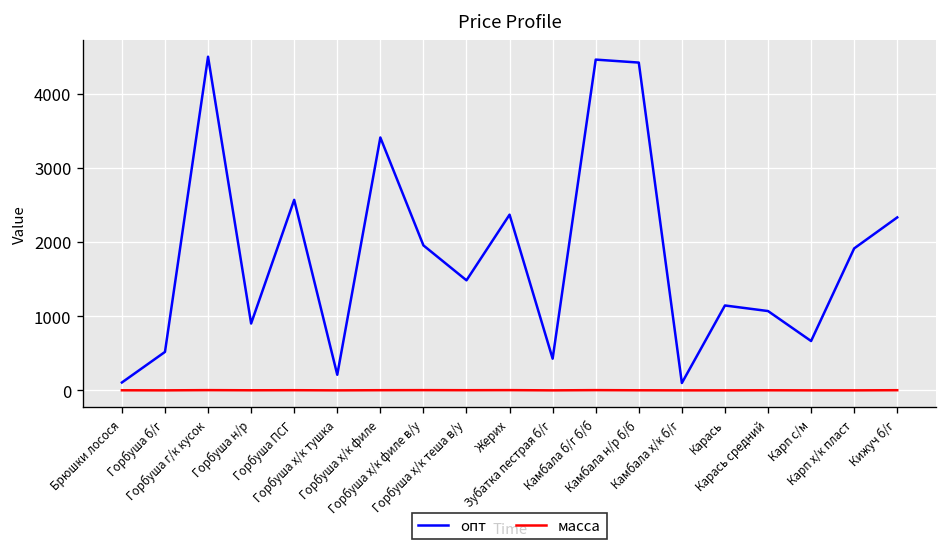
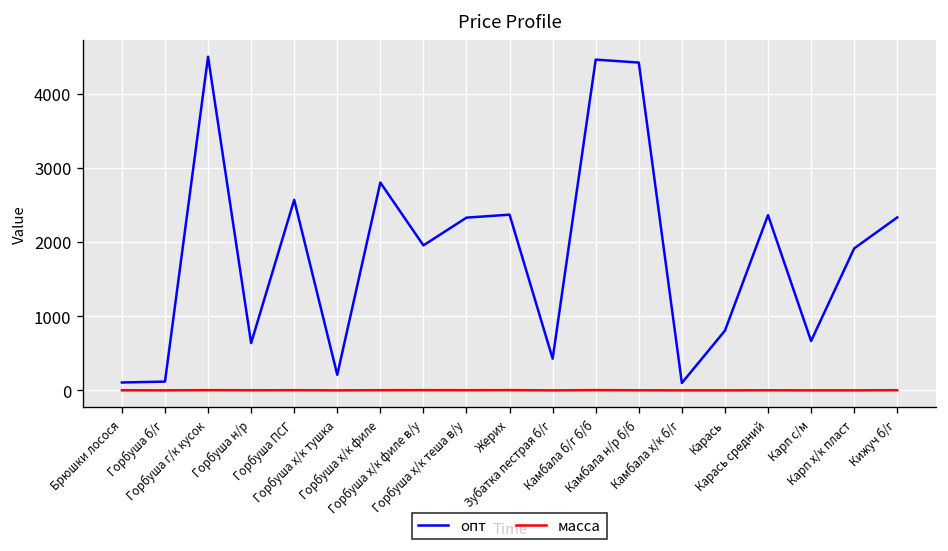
  {
    "опт": {
      "Брюшки лосося": 100,
-     "Горбуша б/г": 500,
+     "Горбуша б/г": 100,
      "Горбуша г/к кусок": 4500,
-     "Горбуша н/р": 900,
+     "Горбуша н/р": 600,
      "Горбуша ПСГ": 2600,
      "Горбуша х/к тушка": 200,
-     "Горбуша х/к филе": 3400,
+     "Горбуша х/к филе": 2800,
      "Горбуша х/к филе в/у": 2000,
-     "Горбуша х/к теша в/у": 1500,
+     "Горбуша х/к теша в/у": 2300,
      "Жерих": 2400,
      "Зубатка пестрая б/г": 400,
      "Камбала б/г б/б": 4500,
      "Камбала н/р б/б": 4400,
      "Камбала х/к б/г": 100,
-     "Карась": 1100,
-     "Карась средний": 1100,
+     "Карась": 800,
+     "Карась средний": 2400,
      "Карп с/м": 700,
      "Карп х/к пласт": 1900,
      "Кижуч б/г": 2300
    },
    "масса": {
      "Брюшки лосося": 0,
      "Горбуша б/г": 0,
      "Горбуша г/к кусок": 0,
      "Горбуша н/р": 0,
      "Горбуша ПСГ": 0,
      "Горбуша х/к тушка": 0,
      "Горбуша х/к филе": 0,
      "Горбуша х/к филе в/у": 0,
      "Горбуша х/к теша в/у": 0,
      "Жерих": 0,
      "Зубатка пестрая б/г": 0,
      "Камбала б/г б/б": 0,
      "Камбала н/р б/б": 0,
      "Камбала х/к б/г": 0,
      "Карась": 0,
      "Карась средний": 0,
      "Карп с/м": 0,
      "Карп х/к пласт": 0,
      "Кижуч б/г": 0
    }
  }
